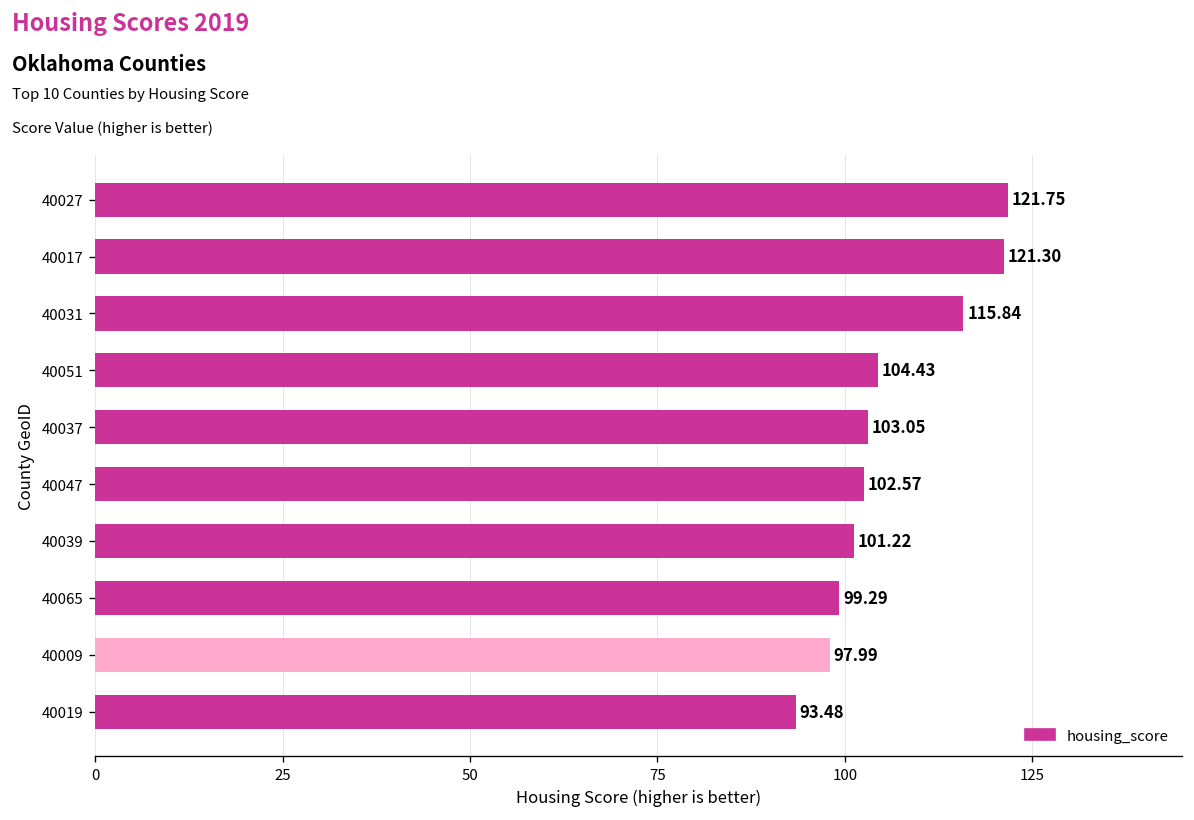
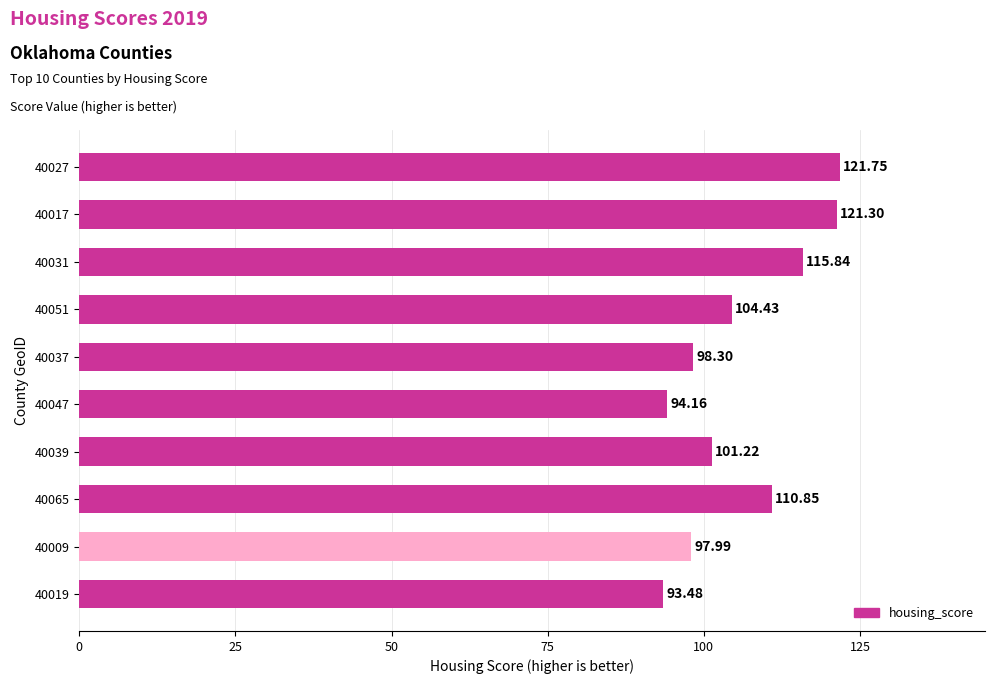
  {
    "40027": 121.75,
    "40017": 121.30,
    "40031": 115.84,
    "40051": 104.43,
-   "40037": 103.05,
-   "40047": 102.57,
+   "40037": 98.30,
+   "40047": 94.16,
    "40039": 101.22,
-   "40065": 99.29,
+   "40065": 110.85,
    "40009": 97.99,
    "40019": 93.48
  }
